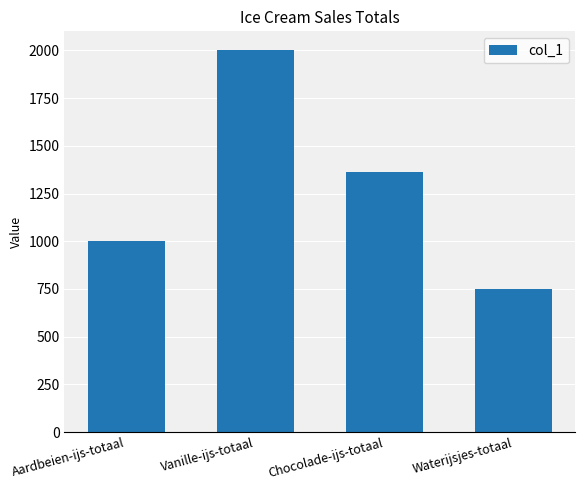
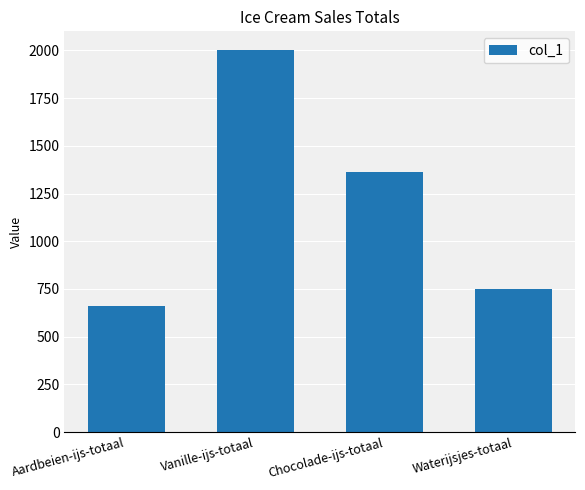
  {
-   "Aardbeien-ijs-totaal": 1000,
+   "Aardbeien-ijs-totaal": 660,
    "Vanille-ijs-totaal": 2000,
    "Chocolade-ijs-totaal": 1360,
    "Waterijsjes-totaal": 750
  }
